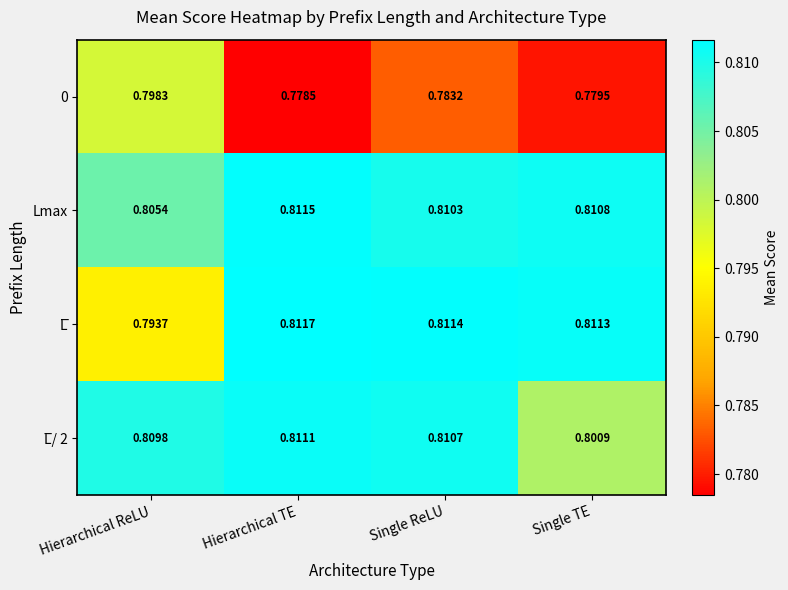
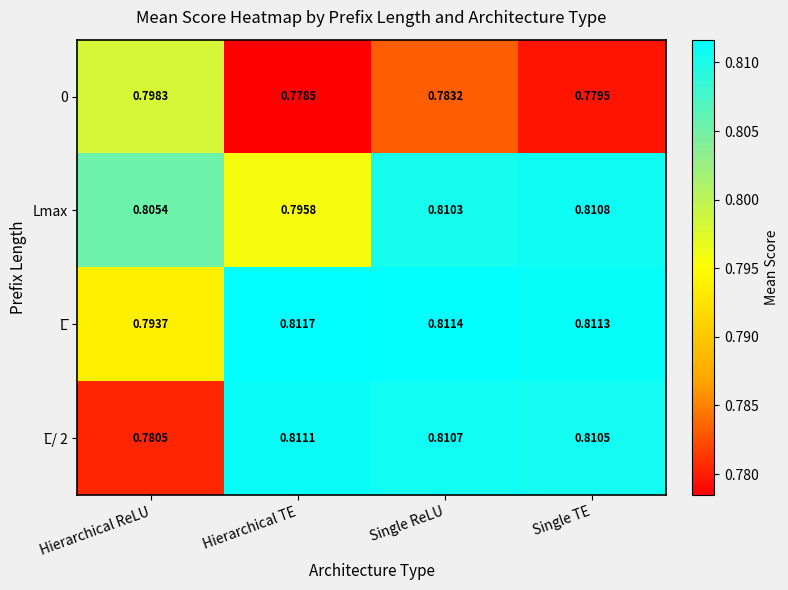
  {
    "0": {
      "Hierarchical ReLU": 0.7983,
      "Hierarchical TE": 0.7785,
      "Single ReLU": 0.7832,
      "Single TE": 0.7795
    },
    "Lmax": {
      "Hierarchical ReLU": 0.8054,
-     "Hierarchical TE": 0.8115,
+     "Hierarchical TE": 0.7958,
      "Single ReLU": 0.8103,
      "Single TE": 0.8108
    },
    "L̅": {
      "Hierarchical ReLU": 0.7937,
      "Hierarchical TE": 0.8117,
      "Single ReLU": 0.8114,
      "Single TE": 0.8113
    },
    "L̅/ 2": {
-     "Hierarchical ReLU": 0.8098,
+     "Hierarchical ReLU": 0.7805,
      "Hierarchical TE": 0.8111,
      "Single ReLU": 0.8107,
-     "Single TE": 0.8009
+     "Single TE": 0.8105
    }
  }
